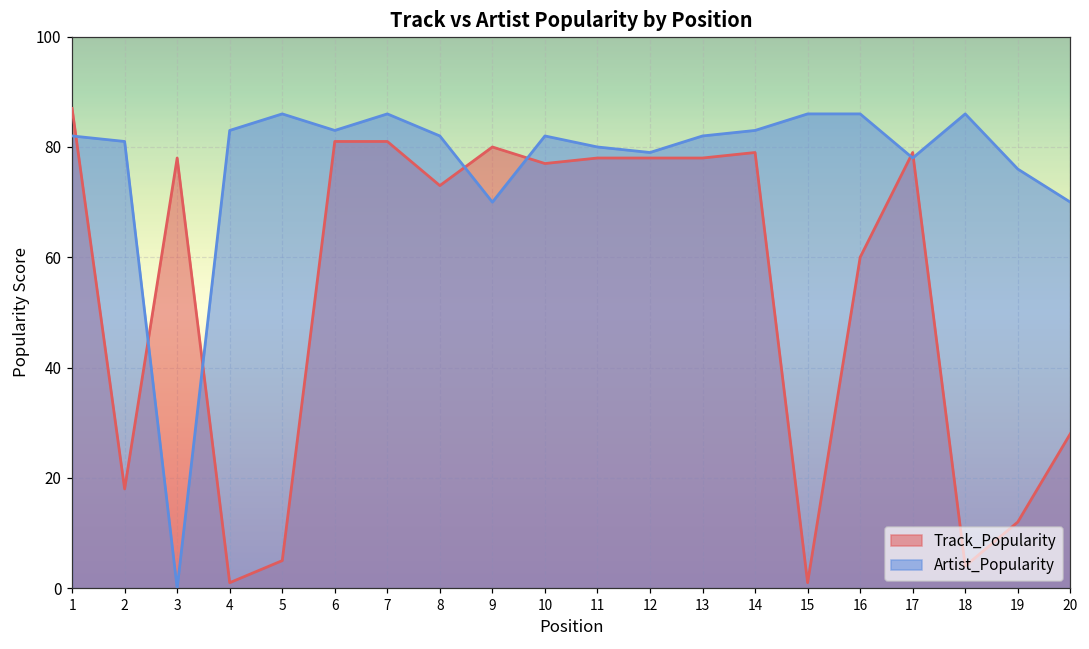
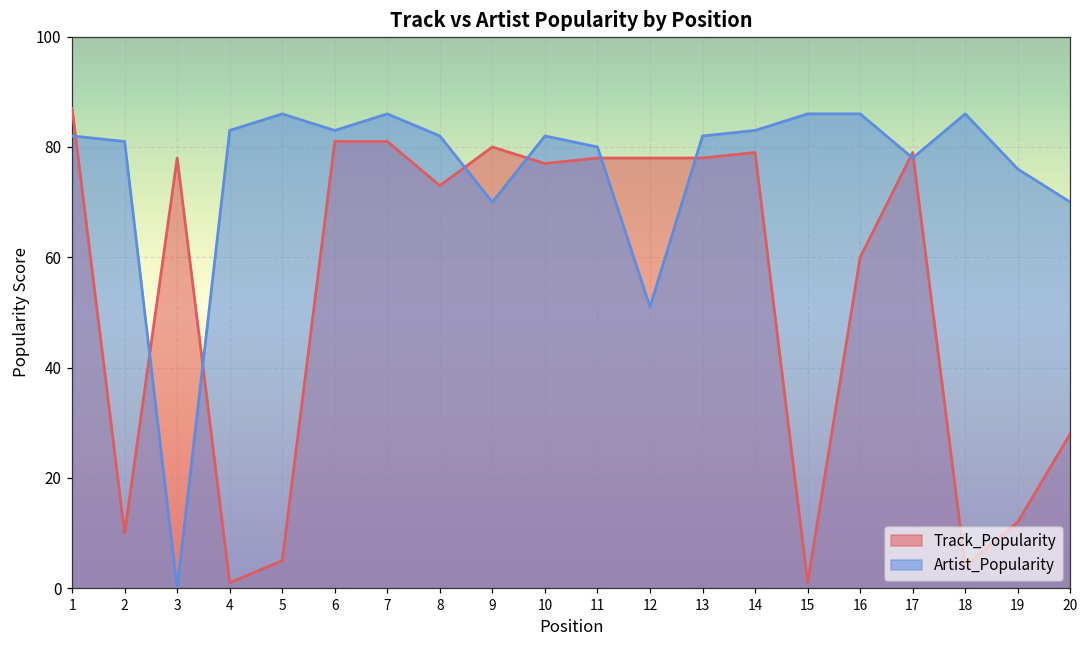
  {
    "Track_Popularity": {
      "1": 87,
-     "2": 18,
+     "2": 10,
      "3": 78,
      "4": 1,
      "5": 5,
      "6": 81,
      "7": 81,
      "8": 73,
      "9": 80,
      "10": 77,
      "11": 78,
      "12": 78,
      "13": 78,
      "14": 79,
      "15": 1,
      "16": 60,
      "17": 79,
      "19": 12,
      "20": 28
    },
    "Artist_Popularity": {
      "1": 82,
      "2": 81,
      "3": 0,
      "4": 83,
      "5": 86,
      "6": 83,
      "7": 86,
      "8": 82,
      "9": 70,
      "10": 82,
      "11": 80,
-     "12": 79,
+     "12": 51,
      "13": 82,
      "14": 83,
      "15": 86,
      "16": 86,
      "17": 78,
      "18": 86,
      "19": 76,
      "20": 70
    }
  }
